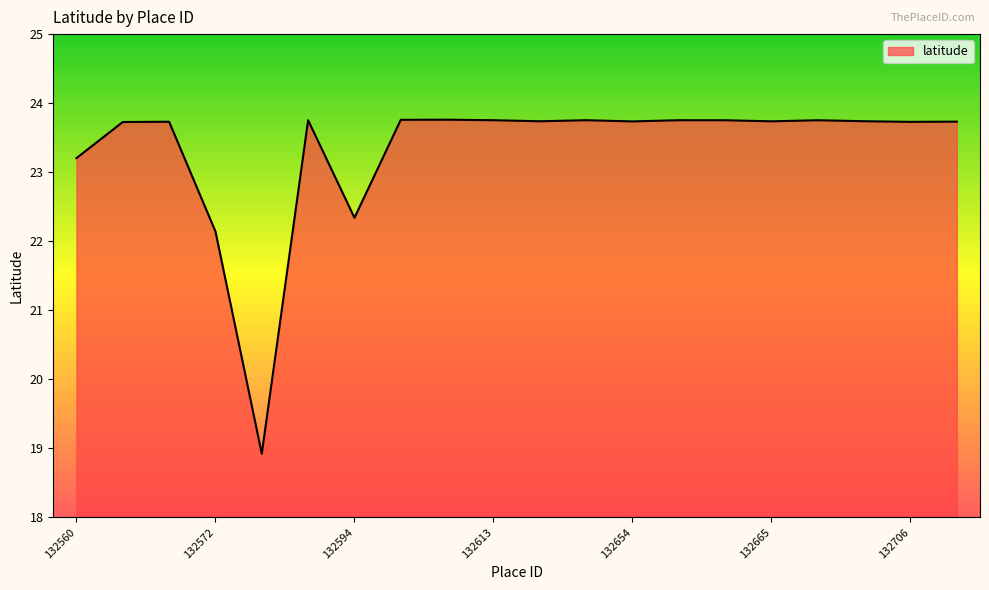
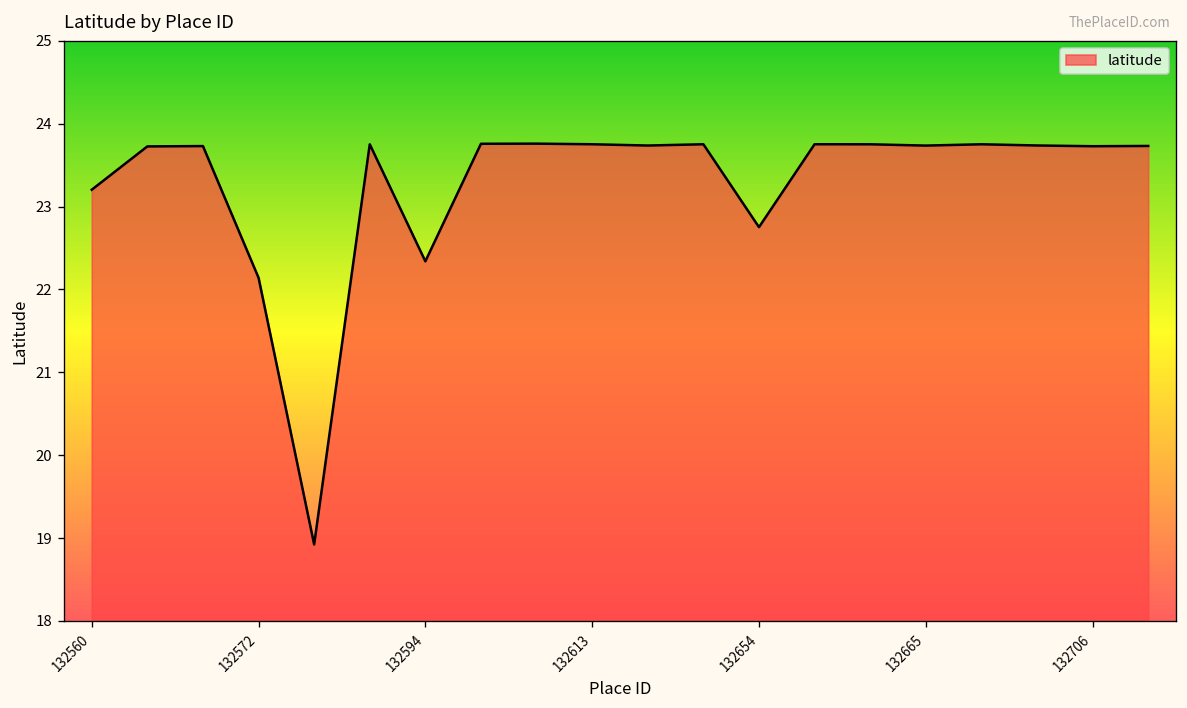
  {
    "132560": 23.2,
    "132572": 22.1,
    "132594": 22.3,
    "132613": 23.8,
-   "132654": 23.7,
+   "132654": 22.8,
    "132665": 23.7,
    "132706": 23.7
  }
